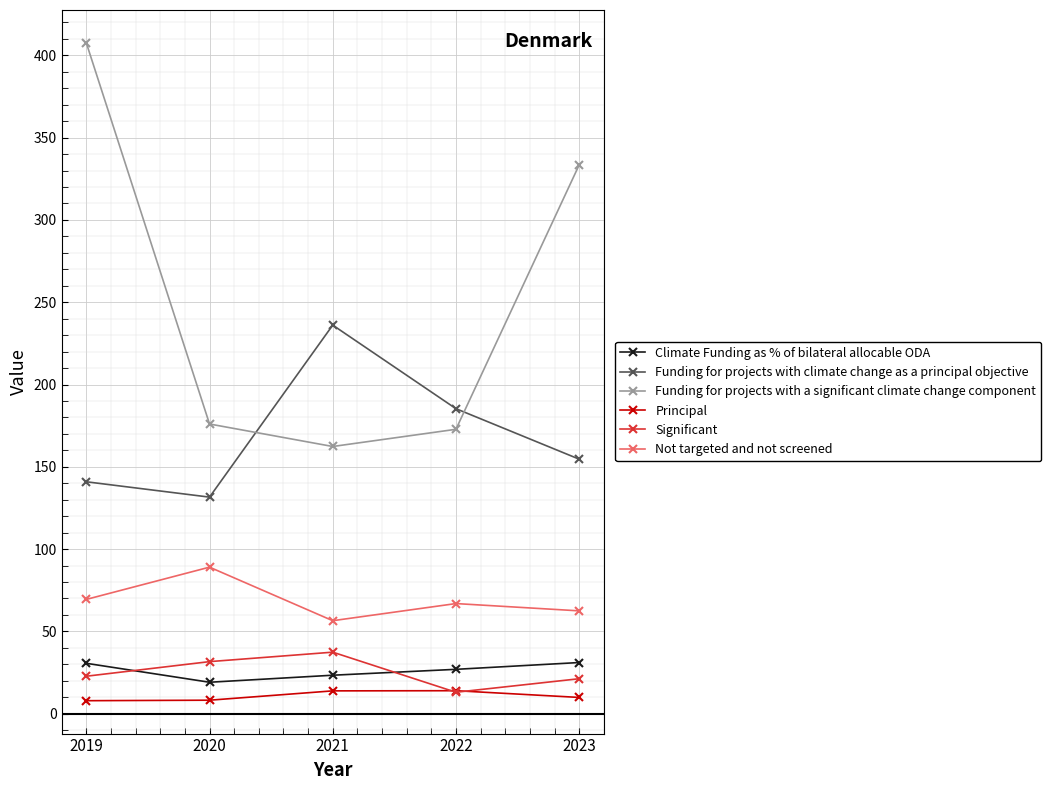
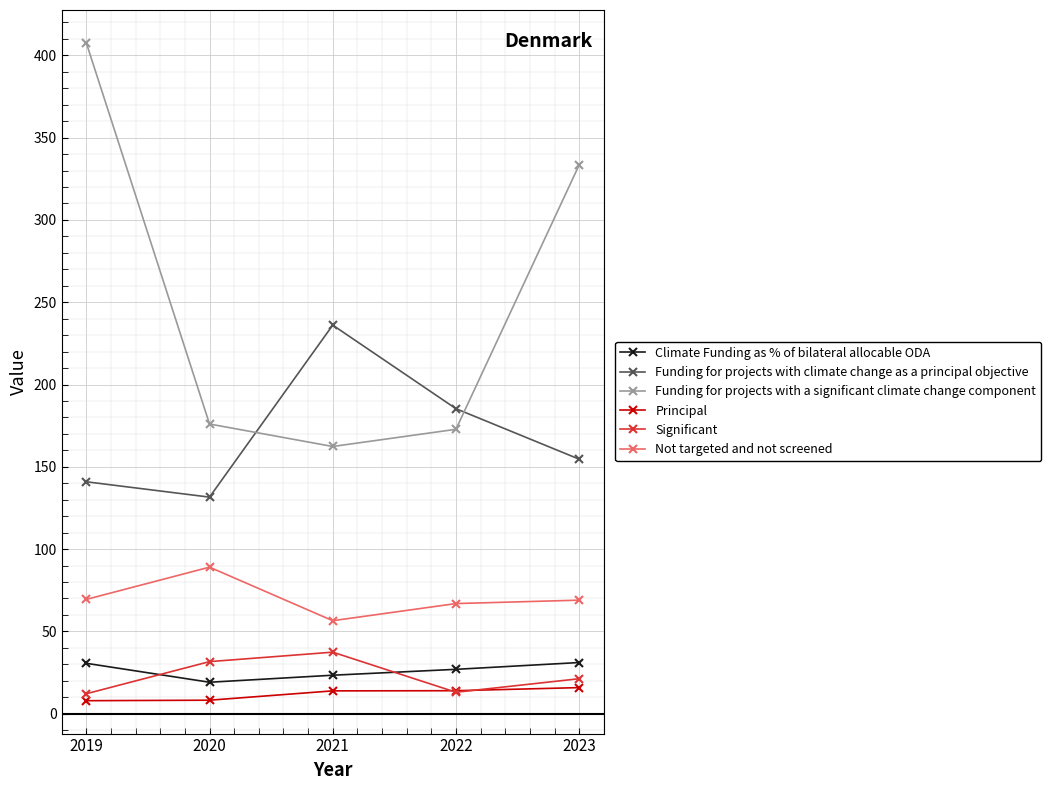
  {
    "Climate Funding as % of bilateral allocable ODA": {
      "2019": 31,
      "2020": 19,
      "2021": 23,
      "2022": 27,
      "2023": 31
    },
    "Funding for projects with climate change as a principal objective": {
      "2019": 141,
      "2020": 132,
      "2021": 236,
      "2022": 185,
      "2023": 155
    },
    "Funding for projects with a significant climate change component": {
      "2019": 408,
      "2020": 176,
      "2021": 162,
      "2022": 173,
      "2023": 333
    },
    "Principal": {
      "2019": 8,
      "2020": 8,
      "2021": 14,
-     "2023": 10
+     "2023": 16
    },
    "Significant": {
-     "2019": 23,
+     "2019": 12,
      "2020": 32,
      "2021": 37,
      "2023": 21
    },
    "Not targeted and not screened": {
      "2019": 69,
      "2020": 89,
      "2021": 56,
      "2022": 67,
-     "2023": 62
+     "2023": 69
    }
  }
